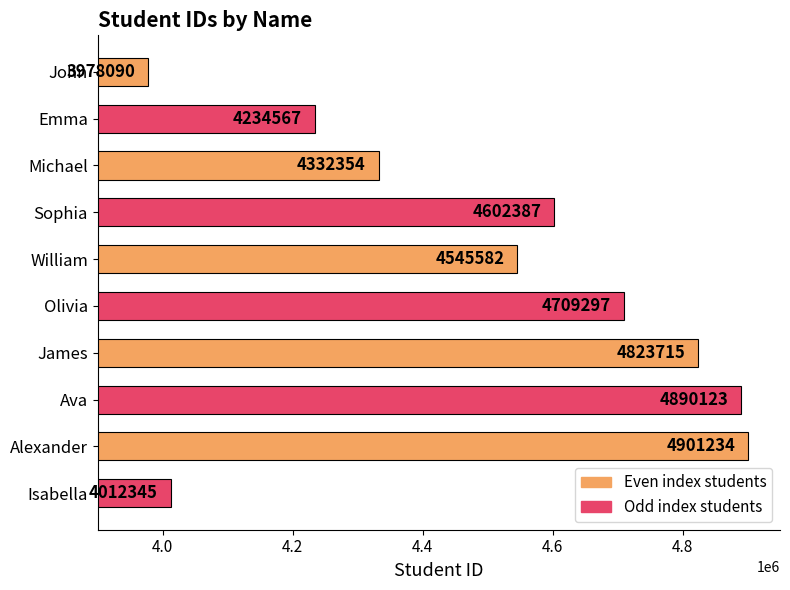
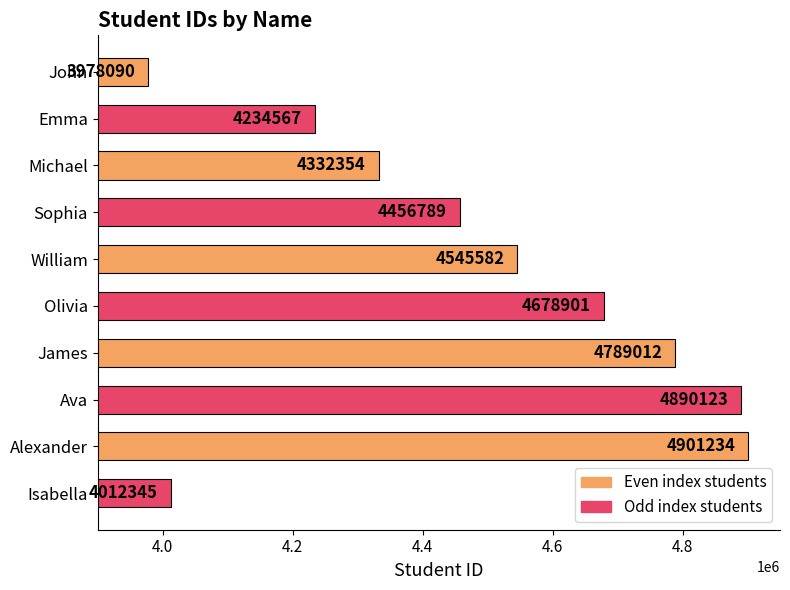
  {
    "John": 3978090,
    "Emma": 4234567,
    "Michael": 4332354,
-   "Sophia": 4602387,
+   "Sophia": 4456789,
    "William": 4545582,
-   "Olivia": 4709297,
-   "James": 4823715,
+   "Olivia": 4678901,
+   "James": 4789012,
    "Ava": 4890123,
    "Alexander": 4901234,
    "Isabella": 4012345
  }
